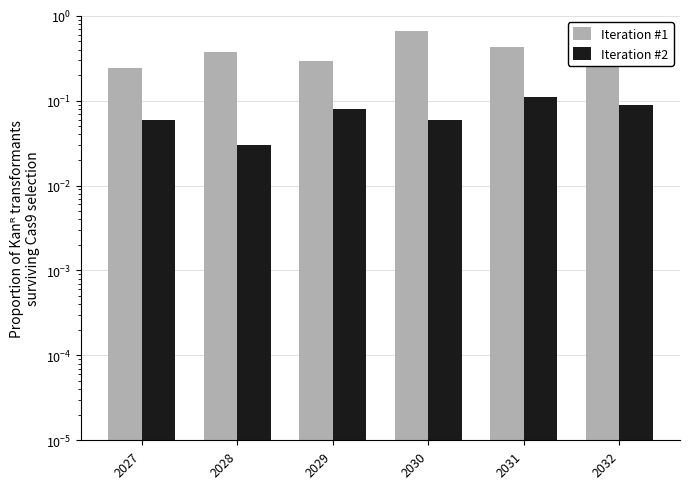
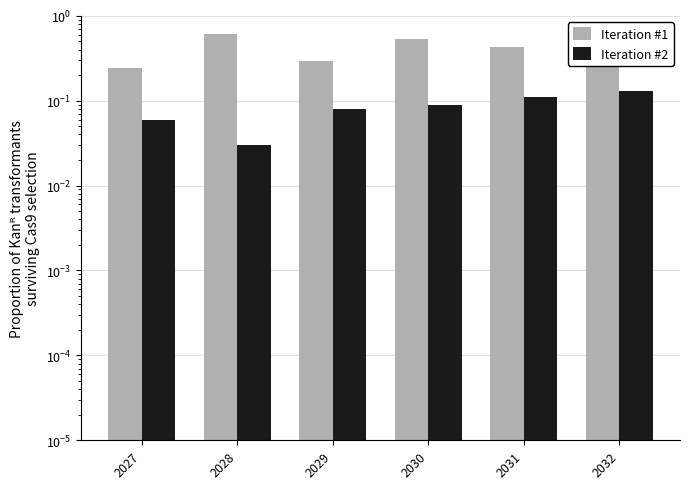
  {
    "Iteration #1": {
      "2027": 0.24,
-     "2028": 0.4,
+     "2028": 0.6,
      "2029": 0.3,
-     "2030": 0.7,
+     "2030": 0.5,
      "2031": 0.4
    },
    "Iteration #2": {
      "2027": 0.06,
      "2028": 0.03,
      "2029": 0.08,
-     "2030": 0.06,
+     "2030": 0.09,
      "2031": 0.11,
-     "2032": 0.09
+     "2032": 0.13
    }
  }
